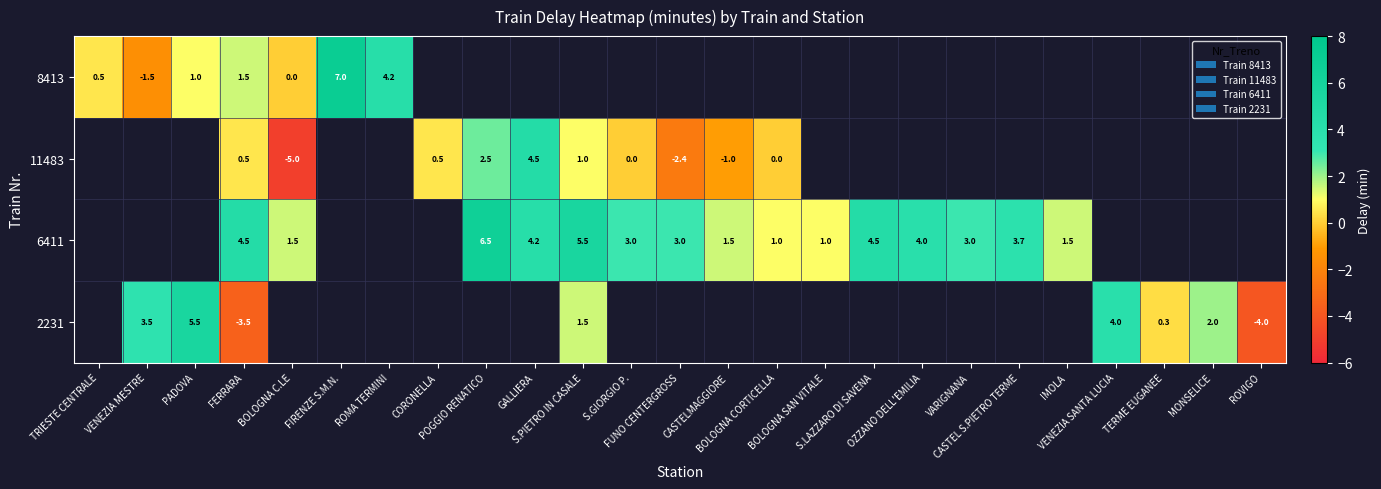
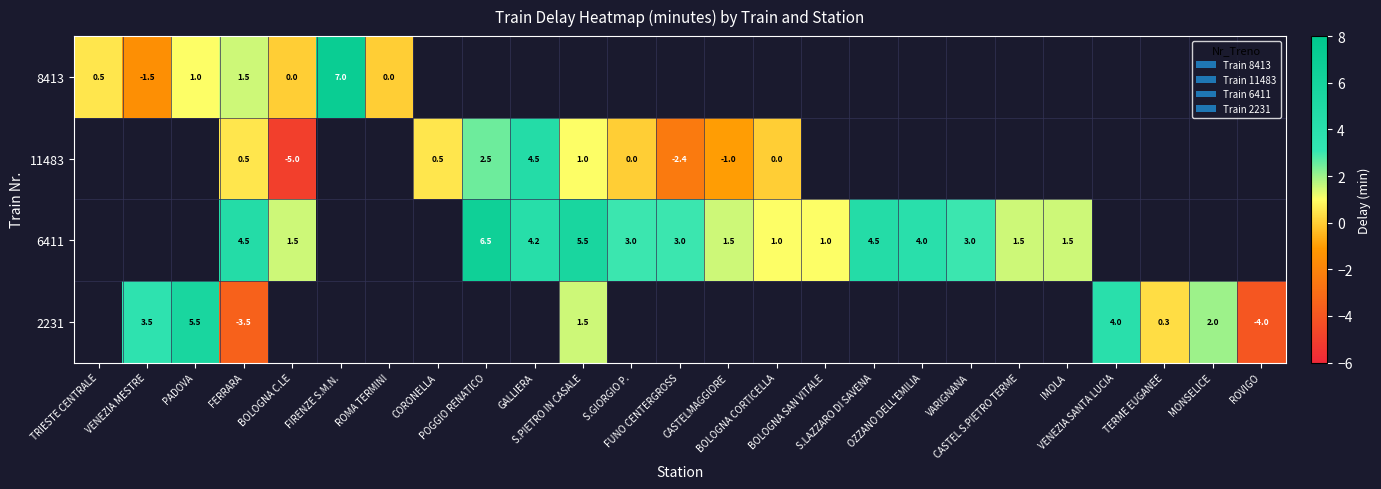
  {
    "8413": {
      "TRIESTE CENTRALE": 0.5,
      "VENEZIA MESTRE": -1.5,
      "PADOVA": 1.0,
      "FERRARA": 1.5,
      "BOLOGNA C.LE": 0.0,
      "FIRENZE S.M.N.": 7.0,
-     "ROMA TERMINI": 4.2
+     "ROMA TERMINI": 0.0
    },
    "11483": {
      "FERRARA": 0.5,
      "BOLOGNA C.LE": -5.0,
      "CORONELLA": 0.5,
      "POGGIO RENATICO": 2.5,
      "GALLIERA": 4.5,
      "S.PIETRO IN CASALE": 1.0,
      "S.GIORGIO P.": 0.0,
      "FUNO CENTERGROSS": -2.4,
      "CASTELMAGGIORE": -1.0,
      "BOLOGNA CORTICELLA": 0.0
    },
    "6411": {
      "FERRARA": 4.5,
      "BOLOGNA C.LE": 1.5,
      "POGGIO RENATICO": 6.5,
      "GALLIERA": 4.2,
      "S.PIETRO IN CASALE": 5.5,
      "S.GIORGIO P.": 3.0,
      "FUNO CENTERGROSS": 3.0,
      "CASTELMAGGIORE": 1.5,
      "BOLOGNA CORTICELLA": 1.0,
      "BOLOGNA SAN VITALE": 1.0,
      "S.LAZZARO DI SAVENA": 4.5,
      "OZZANO DELL'EMILIA": 4.0,
      "VARIGNANA": 3.0,
-     "CASTEL S.PIETRO TERME": 3.7,
+     "CASTEL S.PIETRO TERME": 1.5,
      "IMOLA": 1.5
    },
    "2231": {
      "VENEZIA MESTRE": 3.5,
      "PADOVA": 5.5,
      "FERRARA": -3.5,
      "S.PIETRO IN CASALE": 1.5,
      "VENEZIA SANTA LUCIA": 4.0,
      "TERME EUGANEE": 0.3,
      "MONSELICE": 2.0,
      "ROVIGO": -4.0
    }
  }
